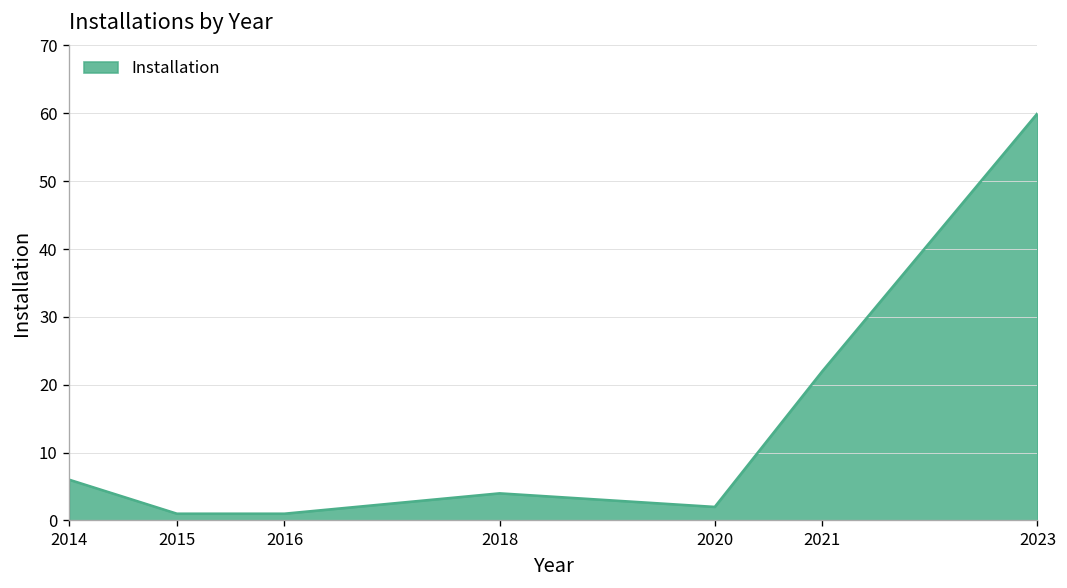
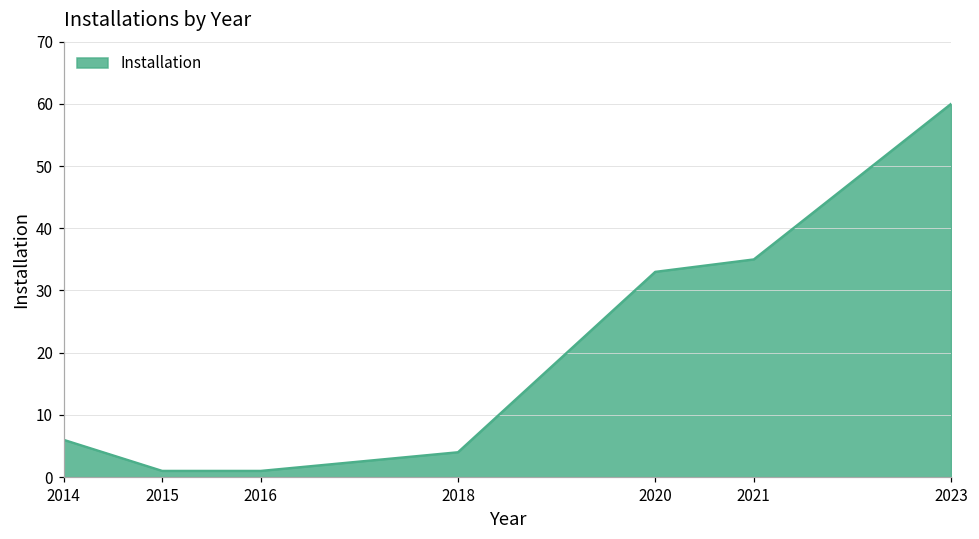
  {
    "2014": 6,
    "2015": 1,
    "2016": 1,
    "2018": 4,
-   "2020": 2,
-   "2021": 22,
+   "2020": 33,
+   "2021": 35,
    "2023": 60
  }
